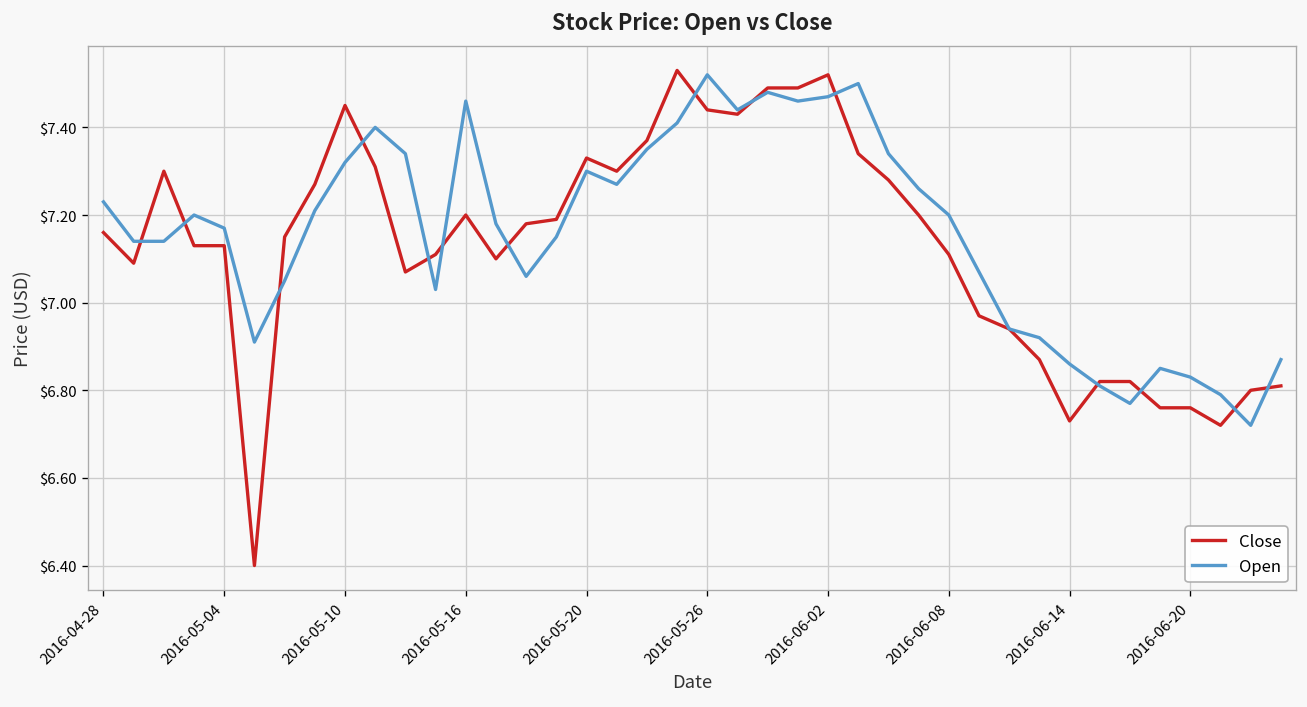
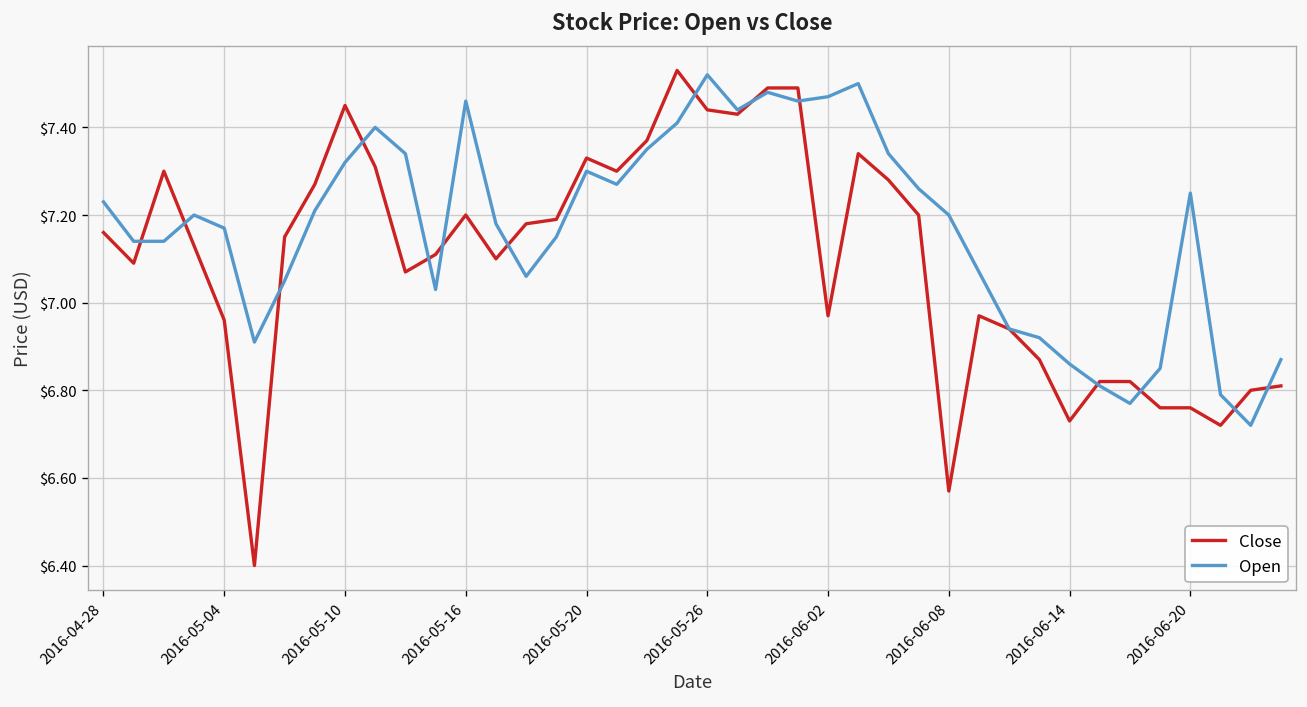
  {
    "Close": {
      "2016-04-28": "$7.16",
-     "2016-05-04": "$7.13",
+     "2016-05-04": "$6.96",
      "2016-05-10": "$7.45",
      "2016-05-16": "$7.20",
      "2016-05-20": "$7.33",
      "2016-05-26": "$7.44",
-     "2016-06-02": "$7.52",
-     "2016-06-08": "$7.11",
+     "2016-06-02": "$6.97",
+     "2016-06-08": "$6.57",
      "2016-06-14": "$6.73",
      "2016-06-20": "$6.76"
    },
    "Open": {
      "2016-04-28": "$7.23",
      "2016-05-04": "$7.17",
      "2016-05-10": "$7.32",
      "2016-05-16": "$7.46",
      "2016-05-20": "$7.30",
      "2016-05-26": "$7.52",
      "2016-06-02": "$7.47",
      "2016-06-08": "$7.20",
      "2016-06-14": "$6.86",
-     "2016-06-20": "$6.83"
+     "2016-06-20": "$7.25"
    }
  }
